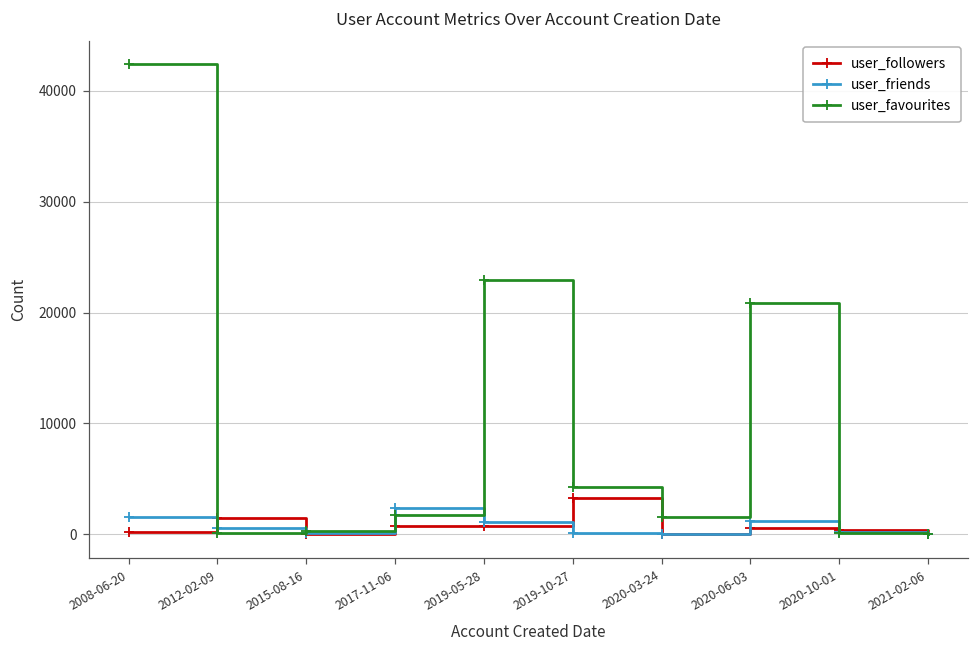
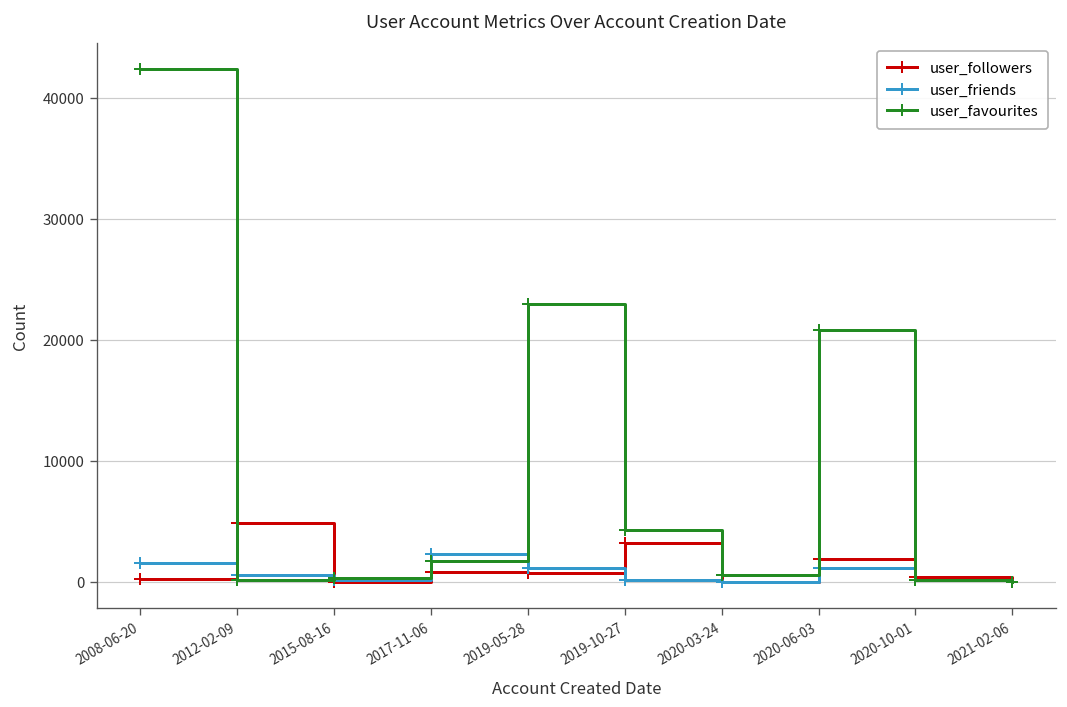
  {
    "user_followers": {
      "2008-06-20": 200,
-     "2012-02-09": 1400,
+     "2012-02-09": 4900,
      "2017-11-06": 800,
      "2019-05-28": 800,
      "2019-10-27": 3300,
-     "2020-06-03": 500
+     "2020-06-03": 1900
    },
    "user_friends": {
      "2008-06-20": 1600,
      "2012-02-09": 600,
      "2017-11-06": 2300,
      "2019-05-28": 1200,
      "2019-10-27": 200,
      "2020-06-03": 1200
    },
    "user_favourites": {
      "2008-06-20": 42400,
      "2012-02-09": 200,
      "2017-11-06": 1800,
      "2019-05-28": 23000,
      "2019-10-27": 4300,
-     "2020-03-24": 1500,
+     "2020-03-24": 600,
      "2020-06-03": 20800
    }
  }
